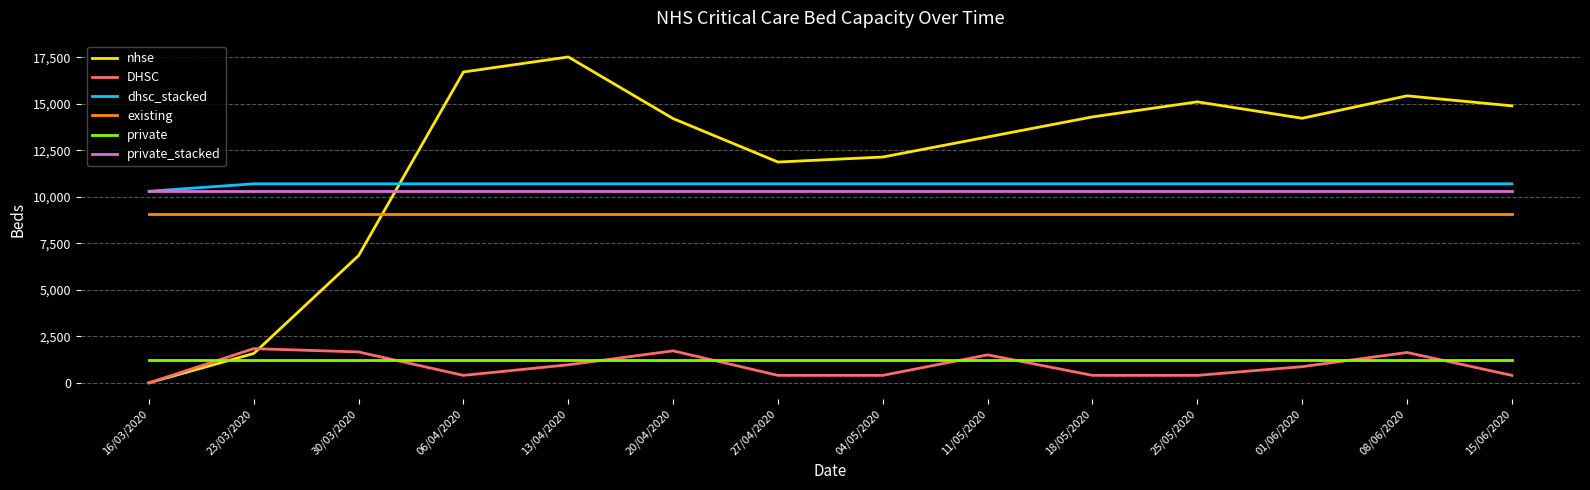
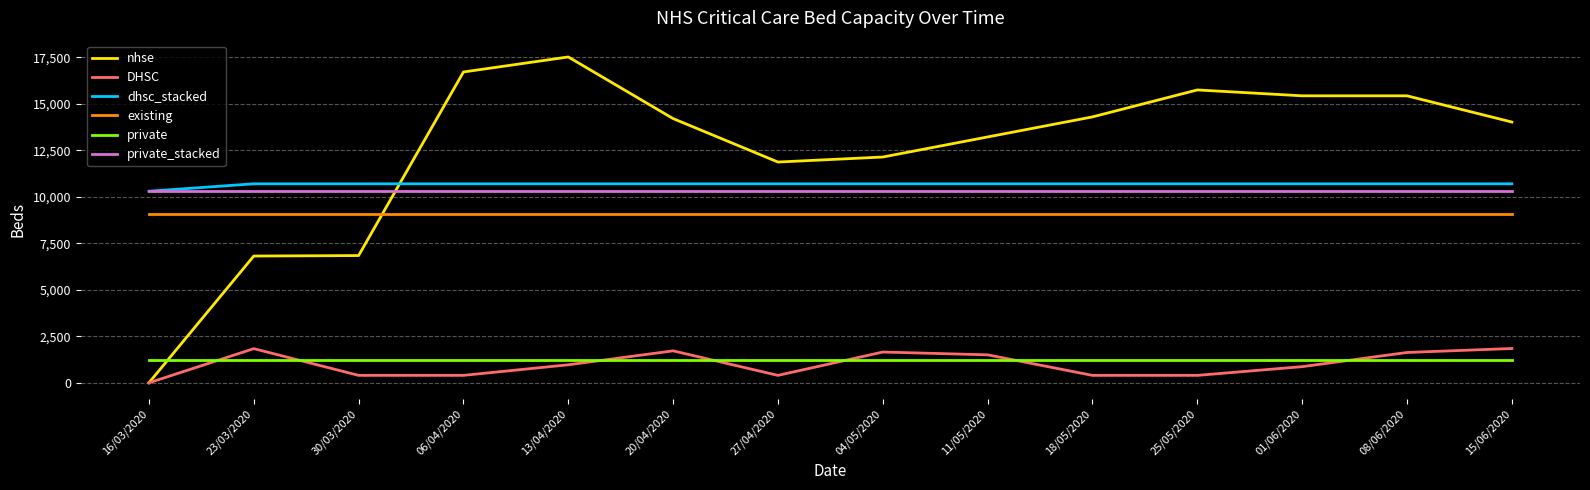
  {
    "nhse": {
-     "23/03/2020": "1,600",
+     "23/03/2020": "6,800",
      "30/03/2020": "6,800",
      "06/04/2020": "16,700",
      "13/04/2020": "17,500",
      "20/04/2020": "14,200",
      "27/04/2020": "11,900",
      "04/05/2020": "12,100",
      "11/05/2020": "13,200",
      "18/05/2020": "14,300",
-     "25/05/2020": "15,100",
-     "01/06/2020": "14,200",
+     "25/05/2020": "15,700",
+     "01/06/2020": "15,400",
      "08/06/2020": "15,400",
-     "15/06/2020": "14,900"
+     "15/06/2020": "14,000"
    },
    "DHSC": {
      "23/03/2020": "1,800",
-     "30/03/2020": "1,700",
+     "30/03/2020": "400",
      "06/04/2020": "400",
      "13/04/2020": "1,000",
      "20/04/2020": "1,700",
      "27/04/2020": "400",
-     "04/05/2020": "400",
+     "04/05/2020": "1,700",
      "11/05/2020": "1,500",
      "18/05/2020": "400",
      "25/05/2020": "400",
      "01/06/2020": "900",
      "08/06/2020": "1,600",
-     "15/06/2020": "400"
+     "15/06/2020": "1,800"
    },
    "dhsc_stacked": {
      "23/03/2020": "10,700",
      "30/03/2020": "10,700",
      "06/04/2020": "10,700",
      "13/04/2020": "10,700",
      "20/04/2020": "10,700",
      "27/04/2020": "10,700",
      "04/05/2020": "10,700",
      "11/05/2020": "10,700",
      "18/05/2020": "10,700",
      "25/05/2020": "10,700",
      "01/06/2020": "10,700",
      "08/06/2020": "10,700",
      "15/06/2020": "10,700"
    },
    "existing": {
      "16/03/2020": "9,100",
      "23/03/2020": "9,100",
      "30/03/2020": "9,100",
      "06/04/2020": "9,100",
      "13/04/2020": "9,100",
      "20/04/2020": "9,100",
      "27/04/2020": "9,100",
      "04/05/2020": "9,100",
      "11/05/2020": "9,100",
      "18/05/2020": "9,100",
      "25/05/2020": "9,100",
      "01/06/2020": "9,100",
      "08/06/2020": "9,100",
      "15/06/2020": "9,100"
    },
    "private": {
      "16/03/2020": "1,200",
      "23/03/2020": "1,200",
      "30/03/2020": "1,200",
      "06/04/2020": "1,200",
      "13/04/2020": "1,200",
      "20/04/2020": "1,200",
      "27/04/2020": "1,200",
      "04/05/2020": "1,200",
      "11/05/2020": "1,200",
      "18/05/2020": "1,200",
      "25/05/2020": "1,200",
      "01/06/2020": "1,200",
      "08/06/2020": "1,200",
      "15/06/2020": "1,200"
    },
    "private_stacked": {
      "23/03/2020": "10,300",
      "30/03/2020": "10,300",
      "06/04/2020": "10,300",
      "13/04/2020": "10,300",
      "20/04/2020": "10,300",
      "27/04/2020": "10,300",
      "04/05/2020": "10,300",
      "11/05/2020": "10,300",
      "18/05/2020": "10,300",
      "25/05/2020": "10,300",
      "01/06/2020": "10,300",
      "08/06/2020": "10,300",
      "15/06/2020": "10,300"
    }
  }
